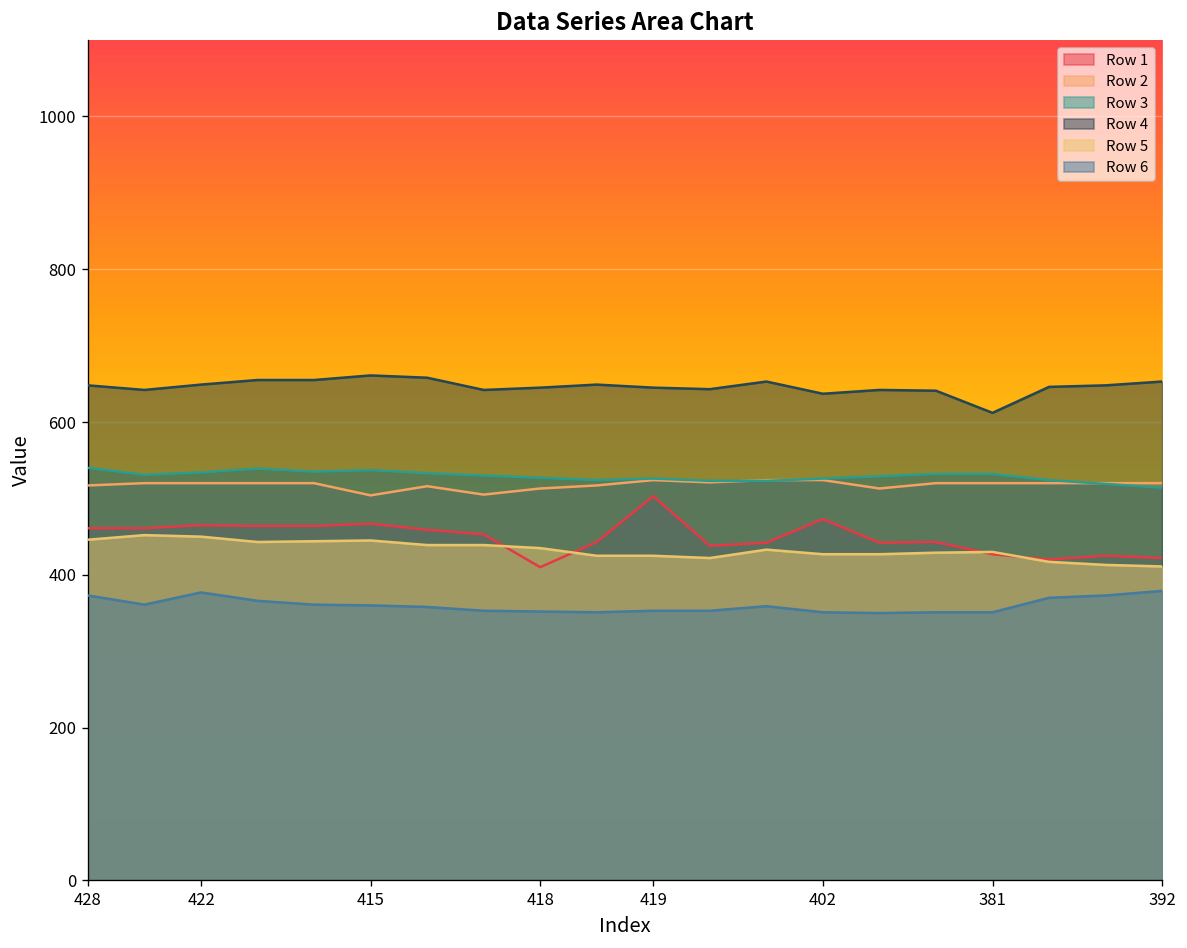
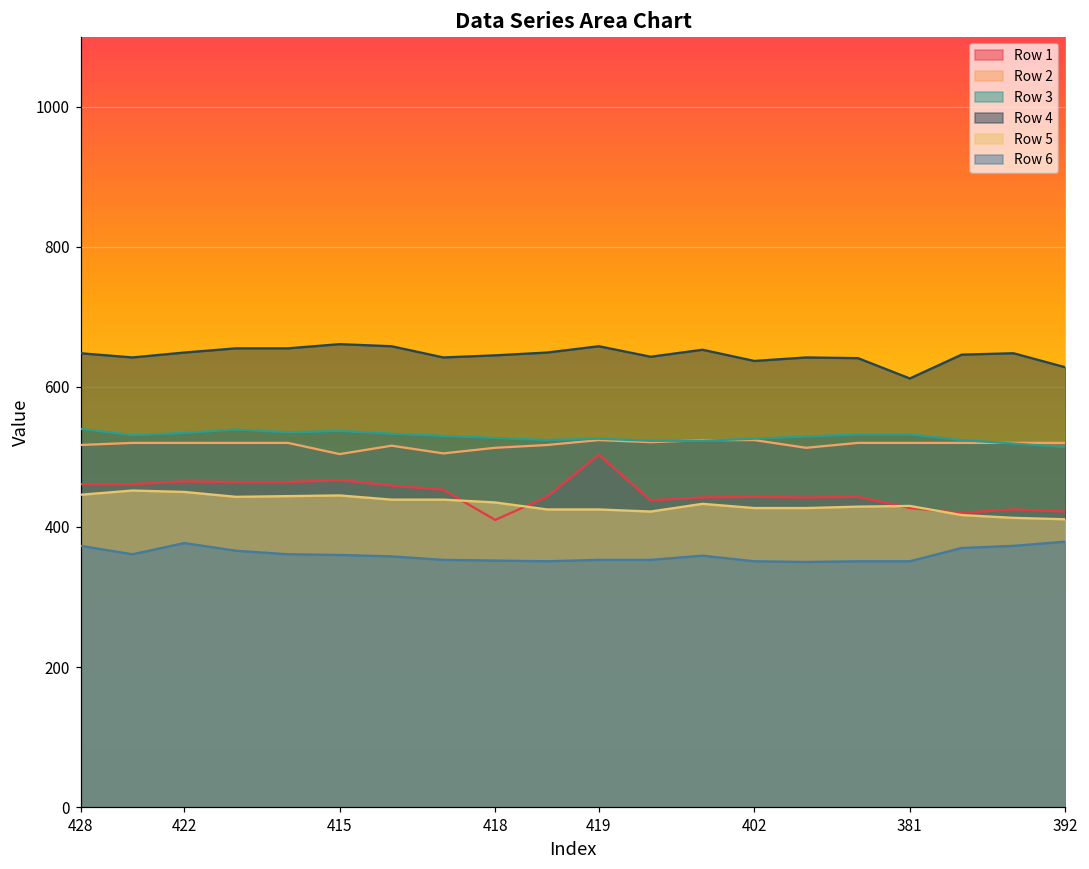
  {
    "Row 1": {
      "428": 460,
      "422": 470,
      "415": 470,
      "418": 410,
      "419": 500,
-     "402": 470,
+     "402": 440,
      "392": 420
    },
    "Row 4": {
      "428": 650,
      "422": 650,
      "415": 660,
      "418": 650,
-     "419": 650,
+     "419": 660,
      "402": 640,
      "381": 610,
-     "392": 650
+     "392": 630
    }
  }
